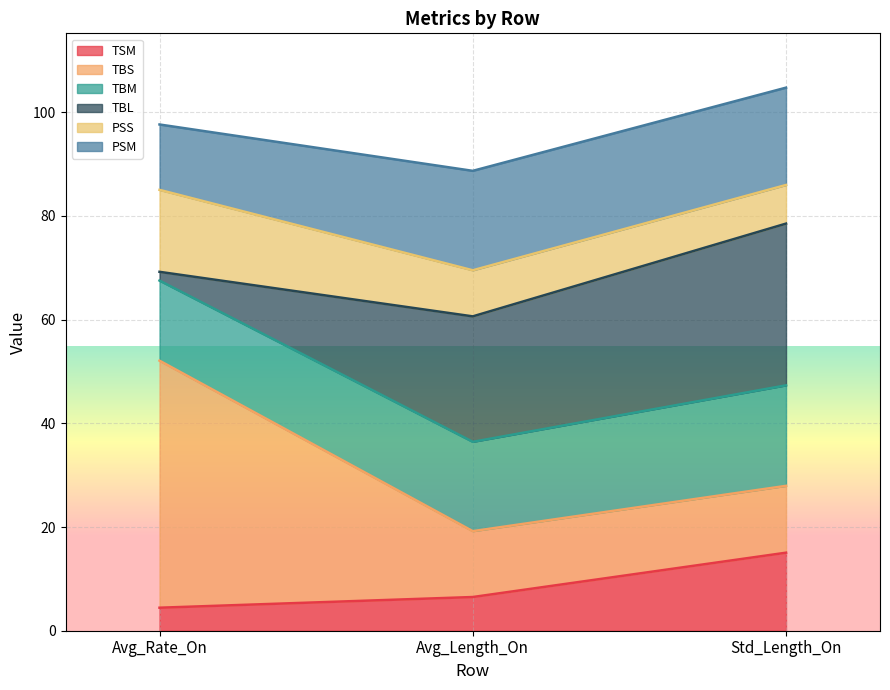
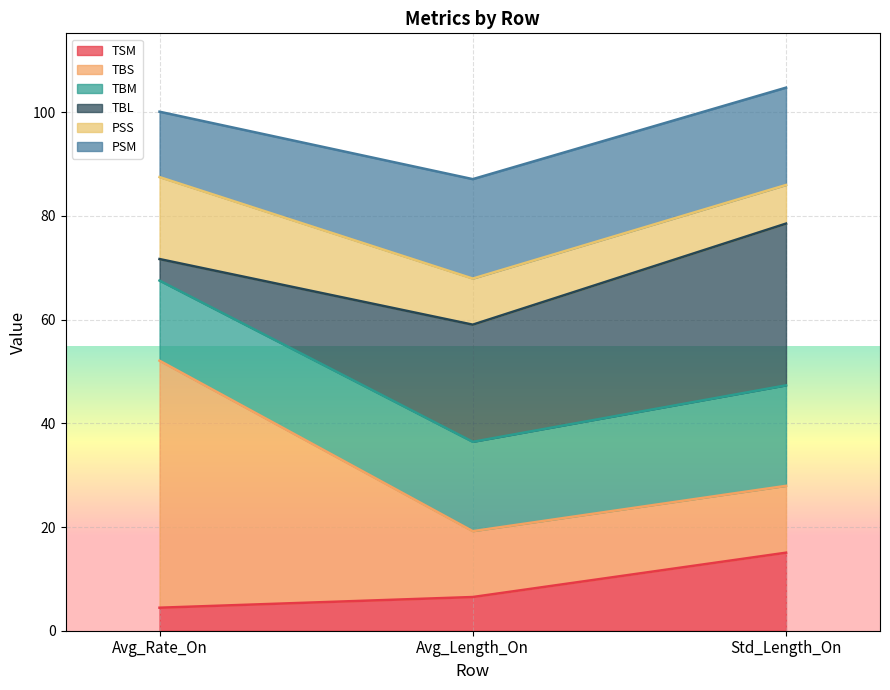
  {
    "TSM": {
      "Avg_Rate_On": 4,
      "Avg_Length_On": 7,
      "Std_Length_On": 15
    },
    "TBL": {
-     "Avg_Rate_On": 2,
-     "Avg_Length_On": 24,
+     "Avg_Rate_On": 4,
+     "Avg_Length_On": 23,
      "Std_Length_On": 31
    }
  }
